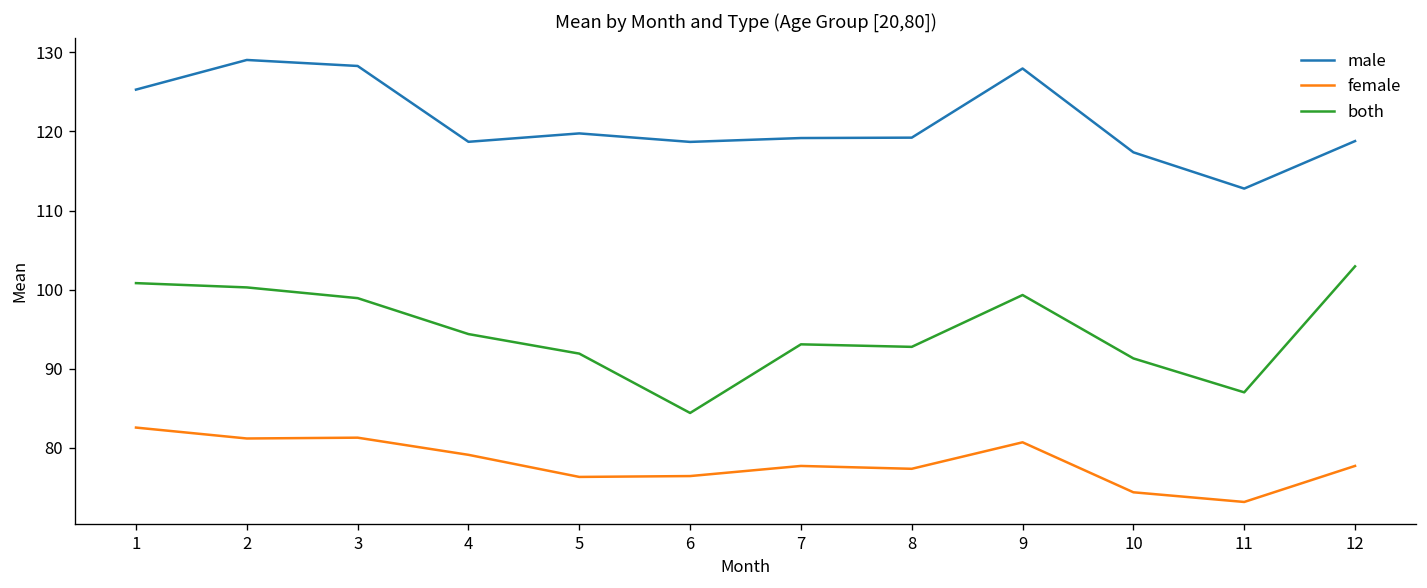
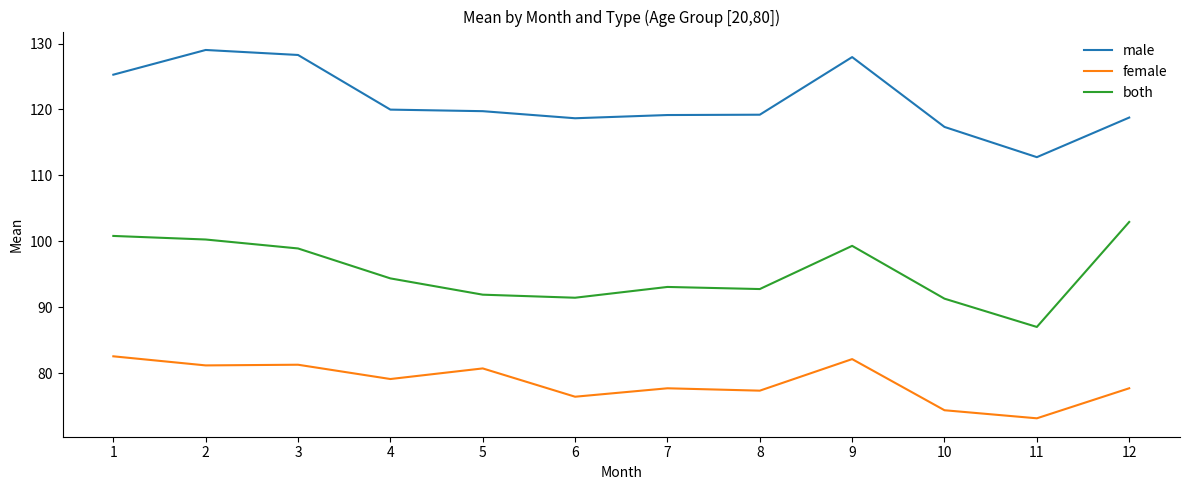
  {
    "male": {
      "1": 125,
      "2": 129,
      "3": 128,
-     "4": 119,
+     "4": 120,
      "5": 120,
      "6": 119,
      "7": 119,
      "8": 119,
      "9": 128,
      "10": 117,
      "11": 113,
      "12": 119
    },
    "female": {
      "1": 83,
      "2": 81,
      "3": 81,
      "4": 79,
-     "5": 76,
+     "5": 81,
      "6": 76,
      "7": 78,
      "8": 77,
-     "9": 81,
+     "9": 82,
      "10": 74,
      "11": 73,
      "12": 78
    },
    "both": {
      "1": 101,
      "2": 100,
      "3": 99,
      "4": 94,
      "5": 92,
-     "6": 84,
+     "6": 91,
      "7": 93,
      "8": 93,
      "9": 99,
      "10": 91,
      "11": 87,
      "12": 103
    }
  }
